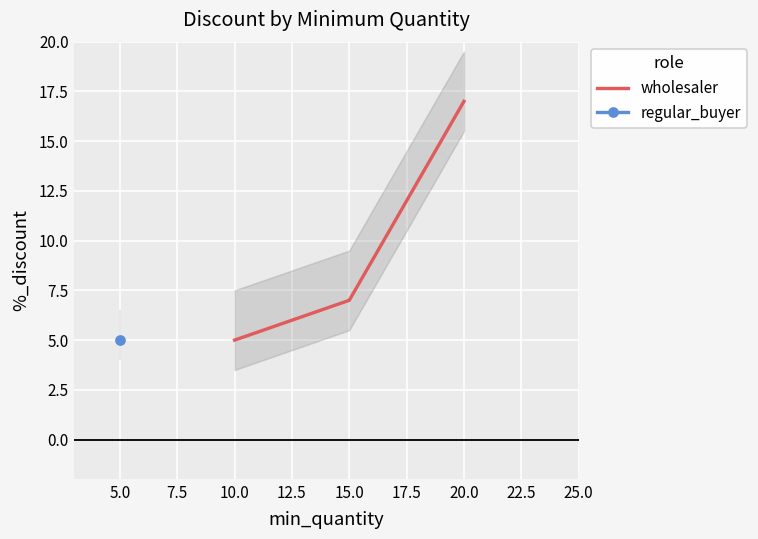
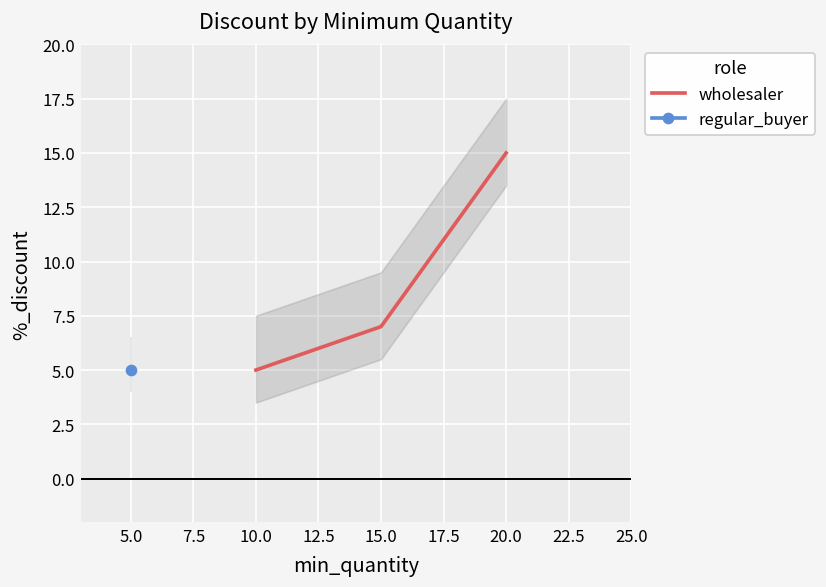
  {
    "wholesaler": {
      "10.0": 5,
      "15.0": 7,
-     "20.0": 17
+     "20.0": 15
    },
    "regular_buyer": {
      "5.0": 5
    }
  }
